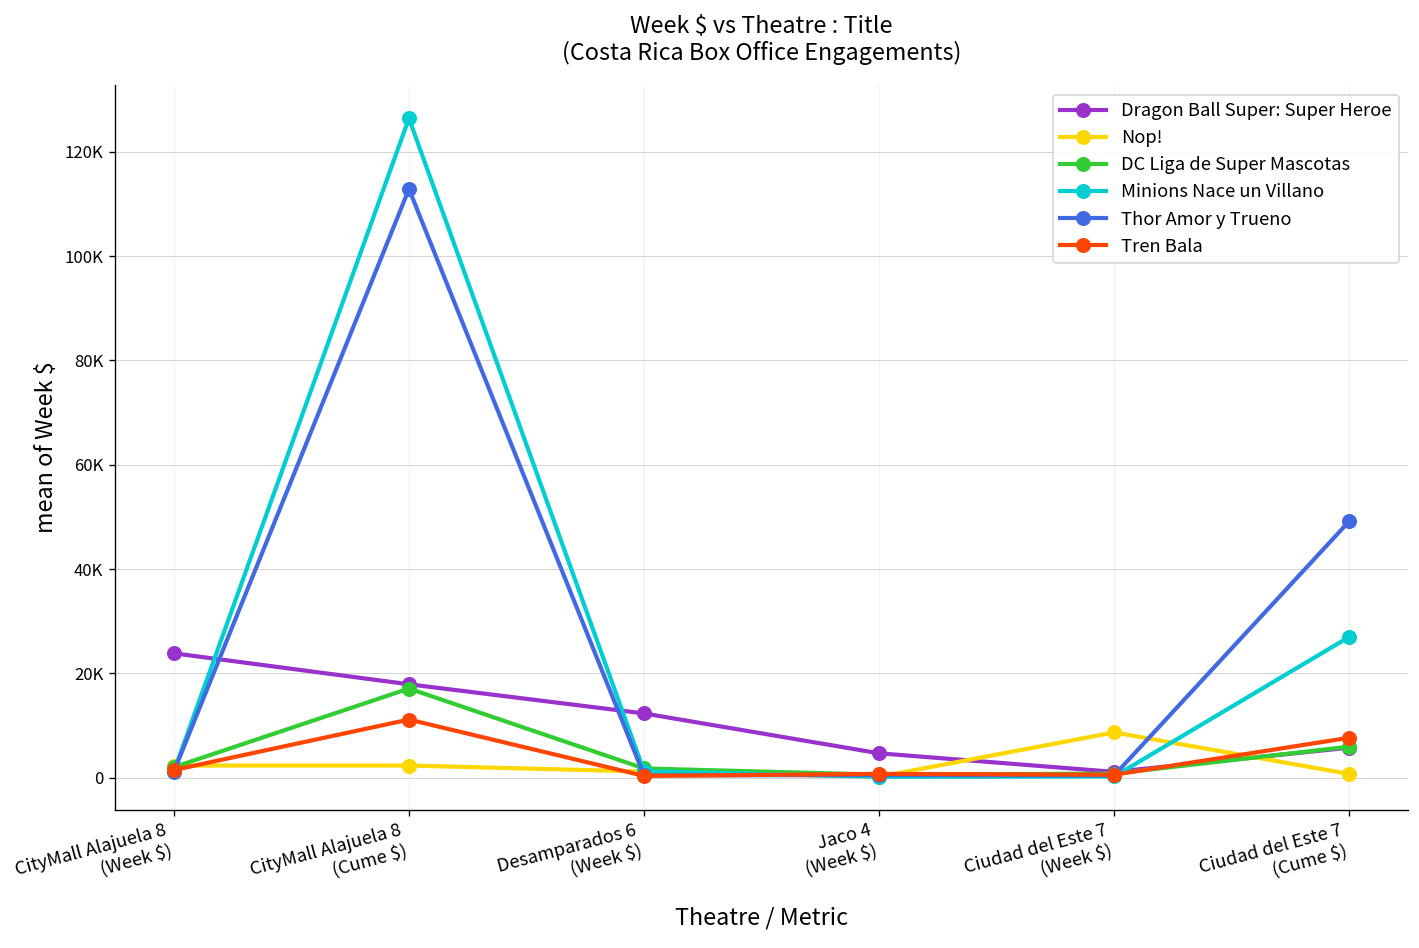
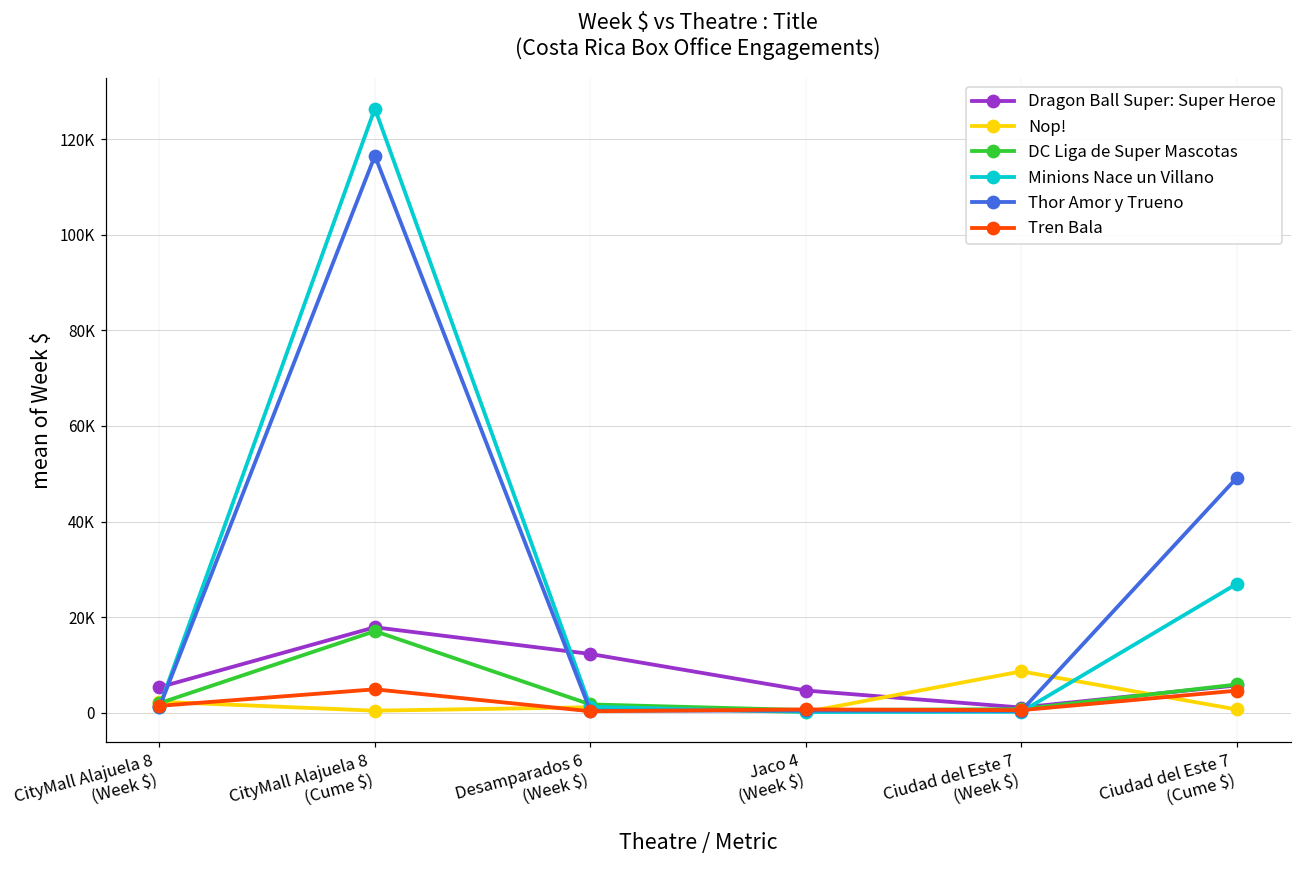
  {
    "Dragon Ball Super: Super Heroe": {
-     "CityMall Alajuela 8 (Week $)": 24000,
+     "CityMall Alajuela 8 (Week $)": 5000,
      "CityMall Alajuela 8 (Cume $)": 18000,
      "Desamparados 6 (Week $)": 12000,
      "Jaco 4 (Week $)": 5000
    },
    "Nop!": {
-     "CityMall Alajuela 8 (Cume $)": 2000,
+     "CityMall Alajuela 8 (Cume $)": 0,
      "Ciudad del Este 7 (Week $)": 9000,
      "Ciudad del Este 7 (Cume $)": 1000
    },
    "DC Liga de Super Mascotas": {
      "CityMall Alajuela 8 (Cume $)": 17000
    },
    "Minions Nace un Villano": {
      "CityMall Alajuela 8 (Cume $)": 126000,
      "Ciudad del Este 7 (Cume $)": 27000
    },
    "Thor Amor y Trueno": {
-     "CityMall Alajuela 8 (Cume $)": 113000,
+     "CityMall Alajuela 8 (Cume $)": 117000,
      "Ciudad del Este 7 (Cume $)": 49000
    },
    "Tren Bala": {
-     "CityMall Alajuela 8 (Cume $)": 11000,
-     "Ciudad del Este 7 (Cume $)": 8000
+     "CityMall Alajuela 8 (Cume $)": 5000,
+     "Ciudad del Este 7 (Cume $)": 5000
    }
  }
